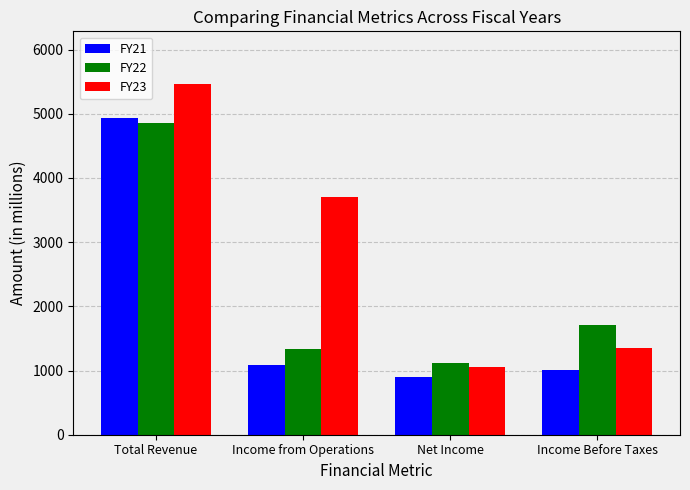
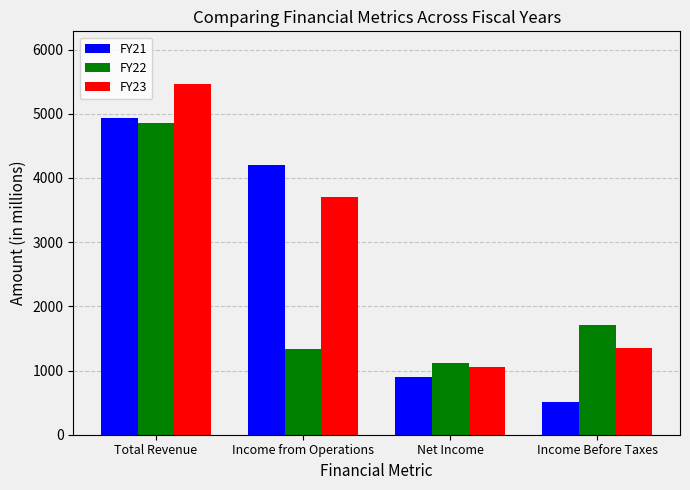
  {
    "FY21": {
      "Total Revenue": 4900,
-     "Income from Operations": 1100,
+     "Income from Operations": 4200,
      "Net Income": 900,
-     "Income Before Taxes": 1000
+     "Income Before Taxes": 500
    },
    "FY22": {
      "Total Revenue": 4900,
      "Income from Operations": 1300,
      "Net Income": 1100,
      "Income Before Taxes": 1700
    },
    "FY23": {
      "Total Revenue": 5500,
      "Income from Operations": 3700,
      "Net Income": 1100,
      "Income Before Taxes": 1400
    }
  }
